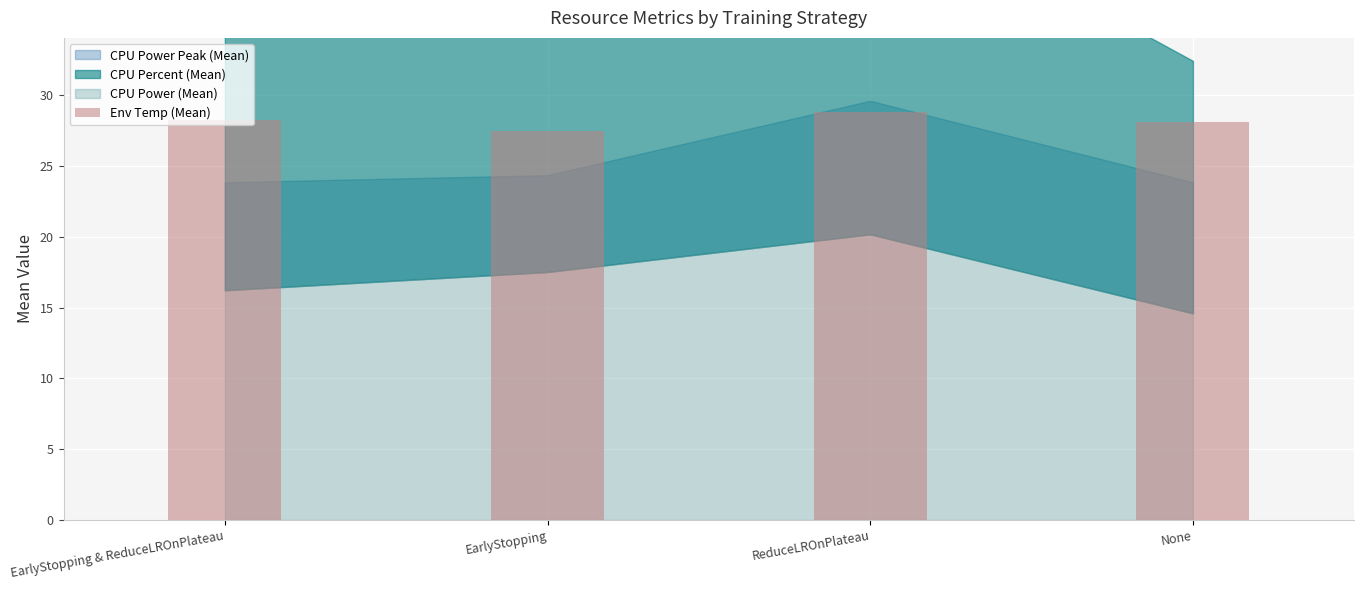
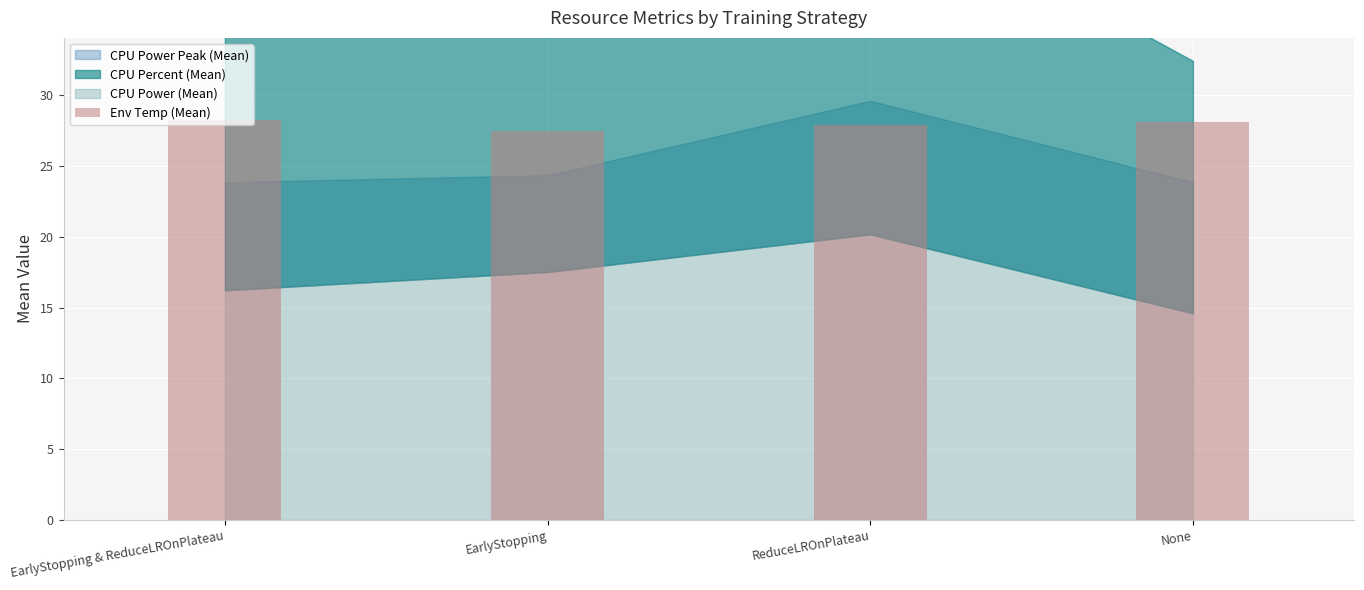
  {
    "Env Temp (Mean)": {
      "EarlyStopping": 27.5,
-     "ReduceLROnPlateau": 28.8,
+     "ReduceLROnPlateau": 27.9,
      "None": 28.1
    },
    "CPU Percent (Mean)": {
      "None": 17.8
    }
  }
